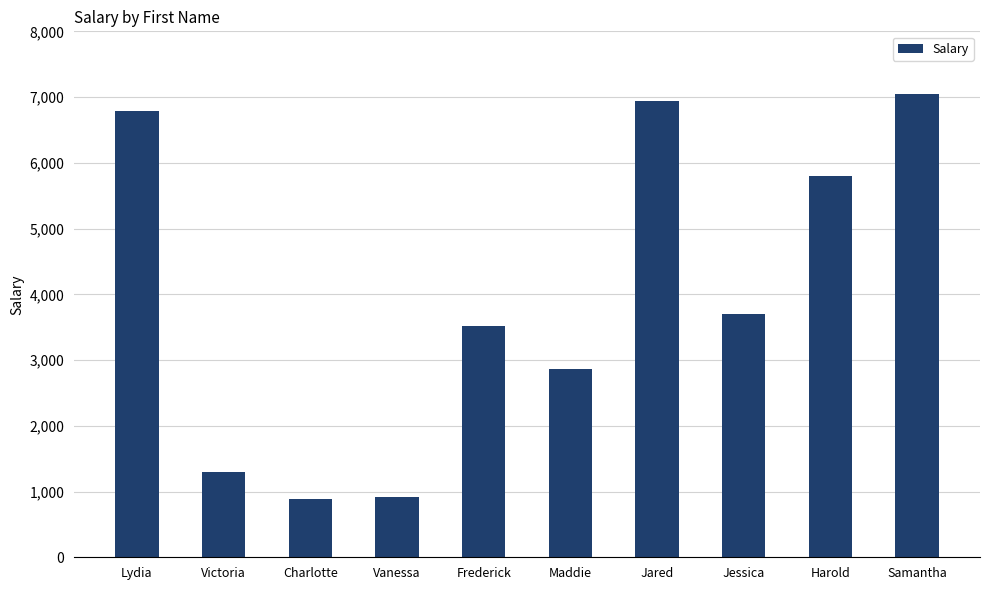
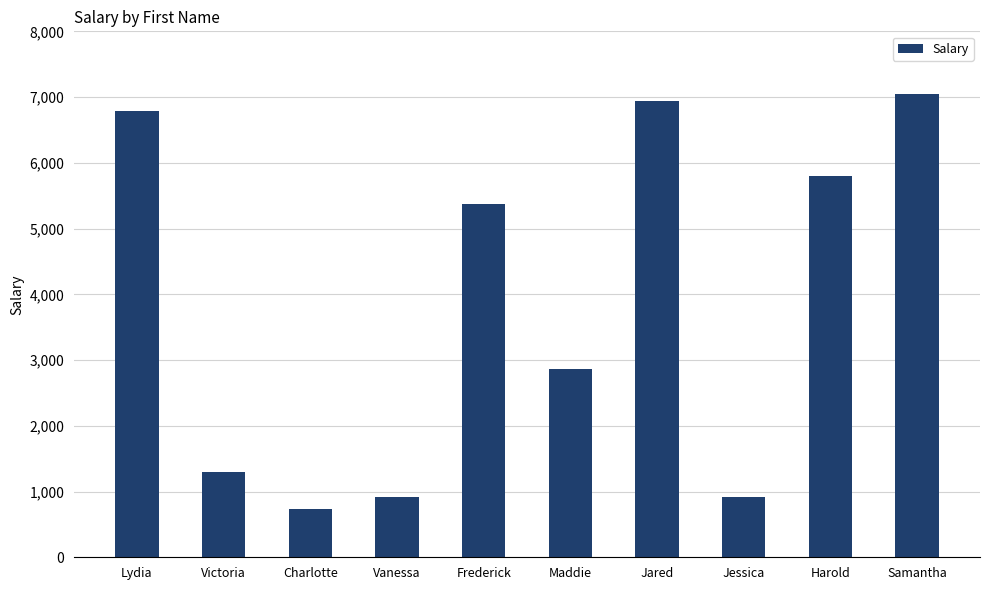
  {
    "Lydia": "6,800",
    "Victoria": "1,300",
-   "Charlotte": "900",
+   "Charlotte": "700",
    "Vanessa": "900",
-   "Frederick": "3,500",
+   "Frederick": "5,400",
    "Maddie": "2,900",
    "Jared": "6,900",
-   "Jessica": "3,700",
+   "Jessica": "900",
    "Harold": "5,800",
    "Samantha": "7,100"
  }
